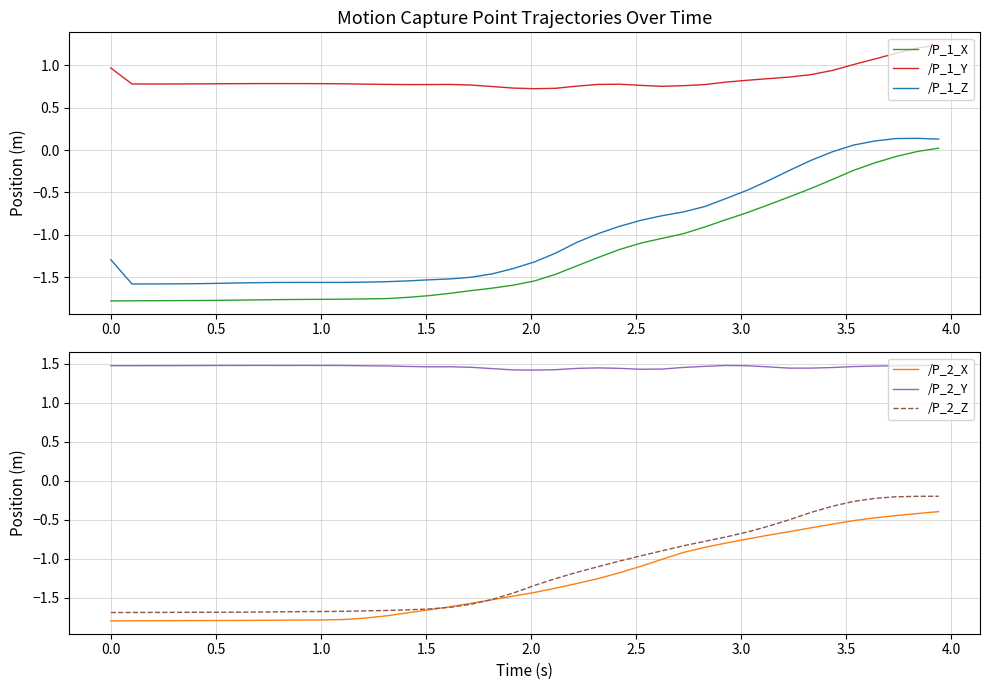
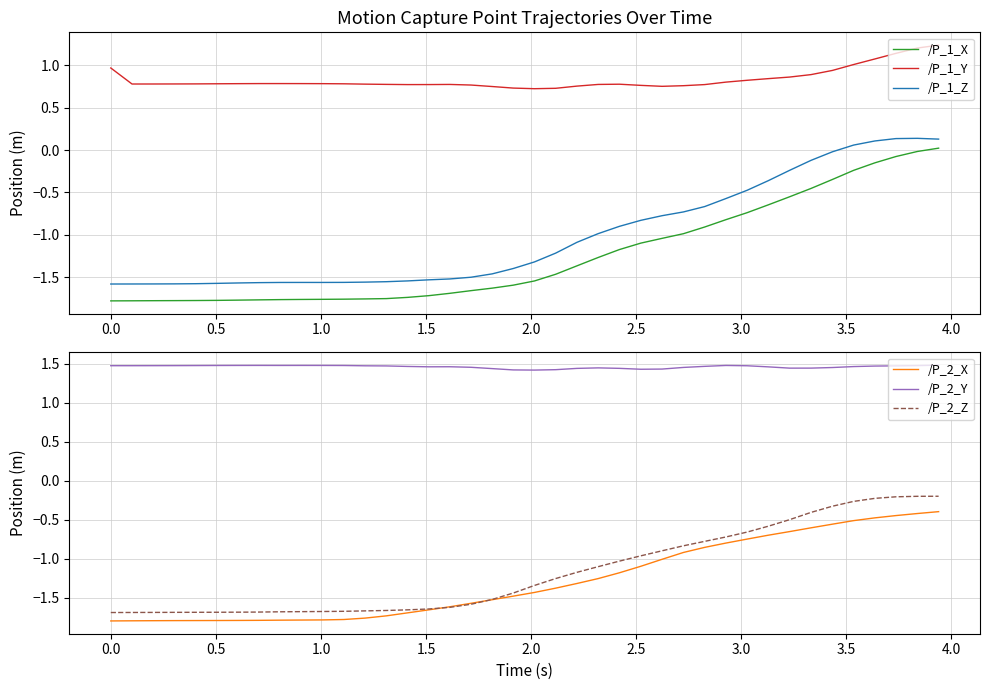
  {
    "Motion Capture Point Trajectories Over Time": {
      "/P_1_X": {
        "0.0": -1.8
      },
      "/P_1_Y": {
        "0.0": 1.0
      },
      "/P_1_Z": {
-       "0.0": -1.3
+       "0.0": -1.6
      }
    }
  }
